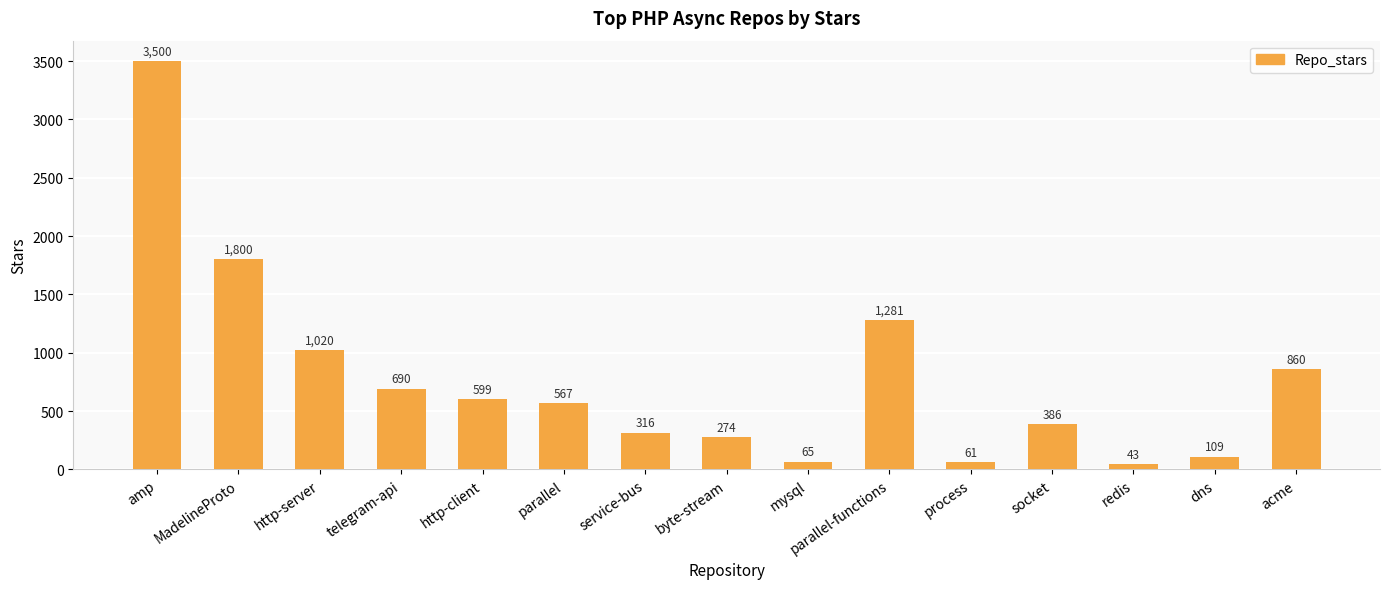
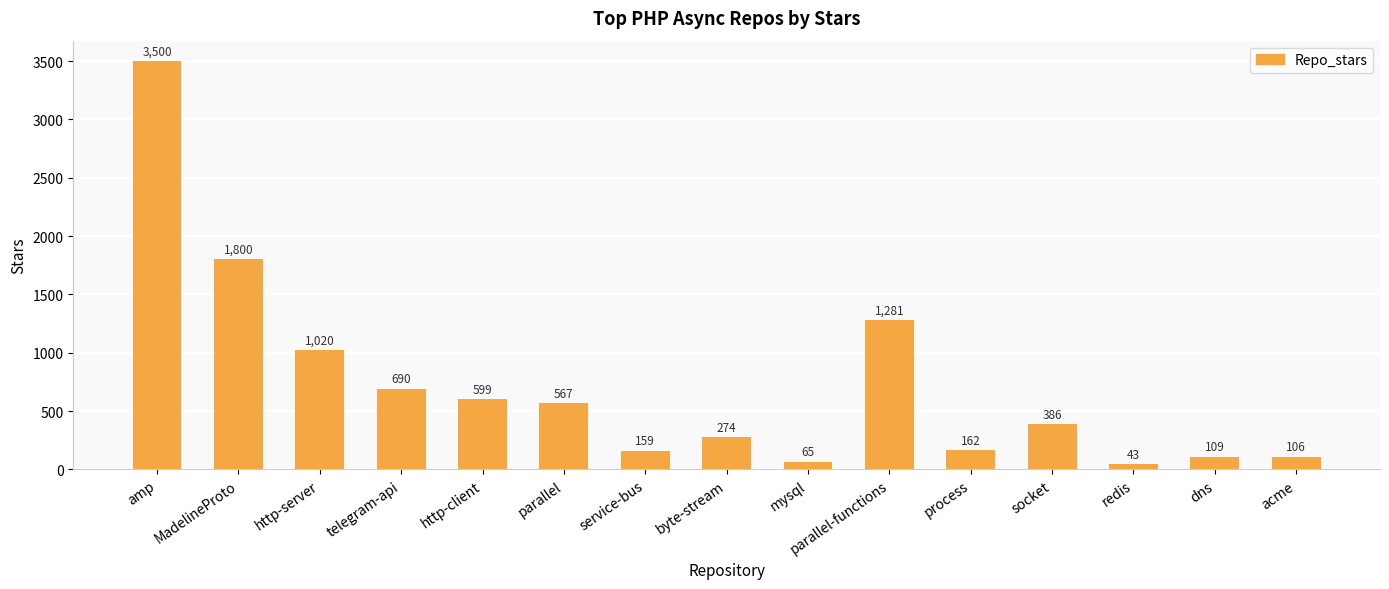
  {
    "amp": "3,500",
    "MadelineProto": "1,800",
    "http-server": "1,020",
    "telegram-api": "690",
    "http-client": "599",
    "parallel": "567",
-   "service-bus": "316",
+   "service-bus": "159",
    "byte-stream": "274",
    "mysql": "65",
    "parallel-functions": "1,281",
-   "process": "61",
+   "process": "162",
    "socket": "386",
    "redis": "43",
    "dns": "109",
-   "acme": "860"
+   "acme": "106"
  }
